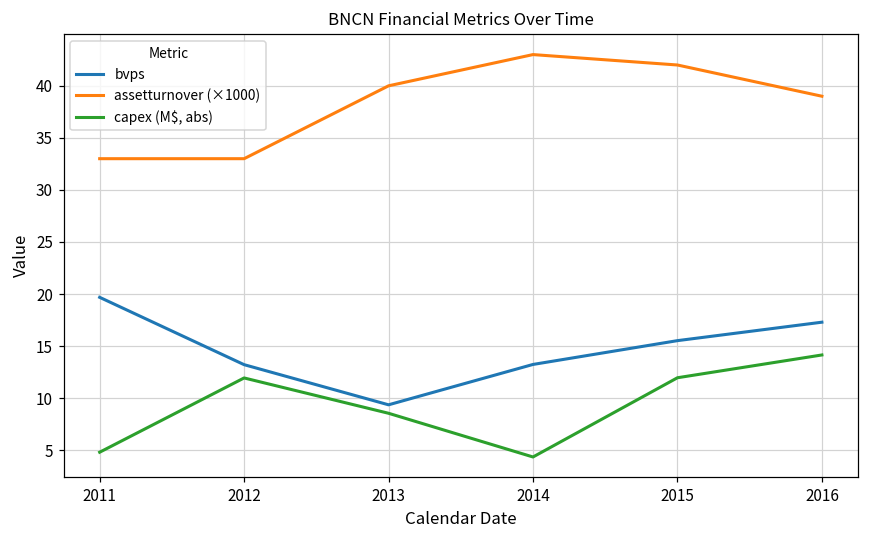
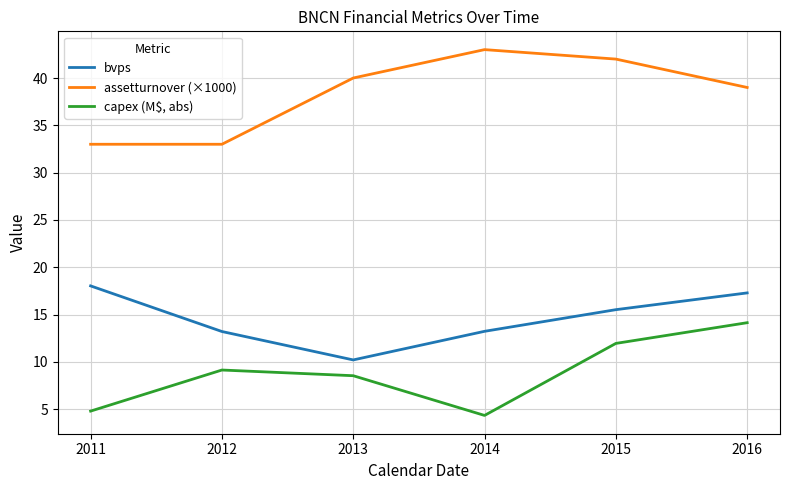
  {
    "bvps": {
-     "2011": 20,
+     "2011": 18,
      "2012": 13,
-     "2013": 9,
+     "2013": 10,
      "2014": 13,
      "2015": 16,
      "2016": 17
    },
    "assetturnover (×1000)": {
      "2011": 33,
      "2012": 33,
      "2013": 40,
      "2014": 43,
      "2015": 42,
      "2016": 39
    },
    "capex (M$, abs)": {
      "2011": 5,
-     "2012": 12,
+     "2012": 9,
      "2013": 9,
      "2014": 4,
      "2015": 12,
      "2016": 14
    }
  }
